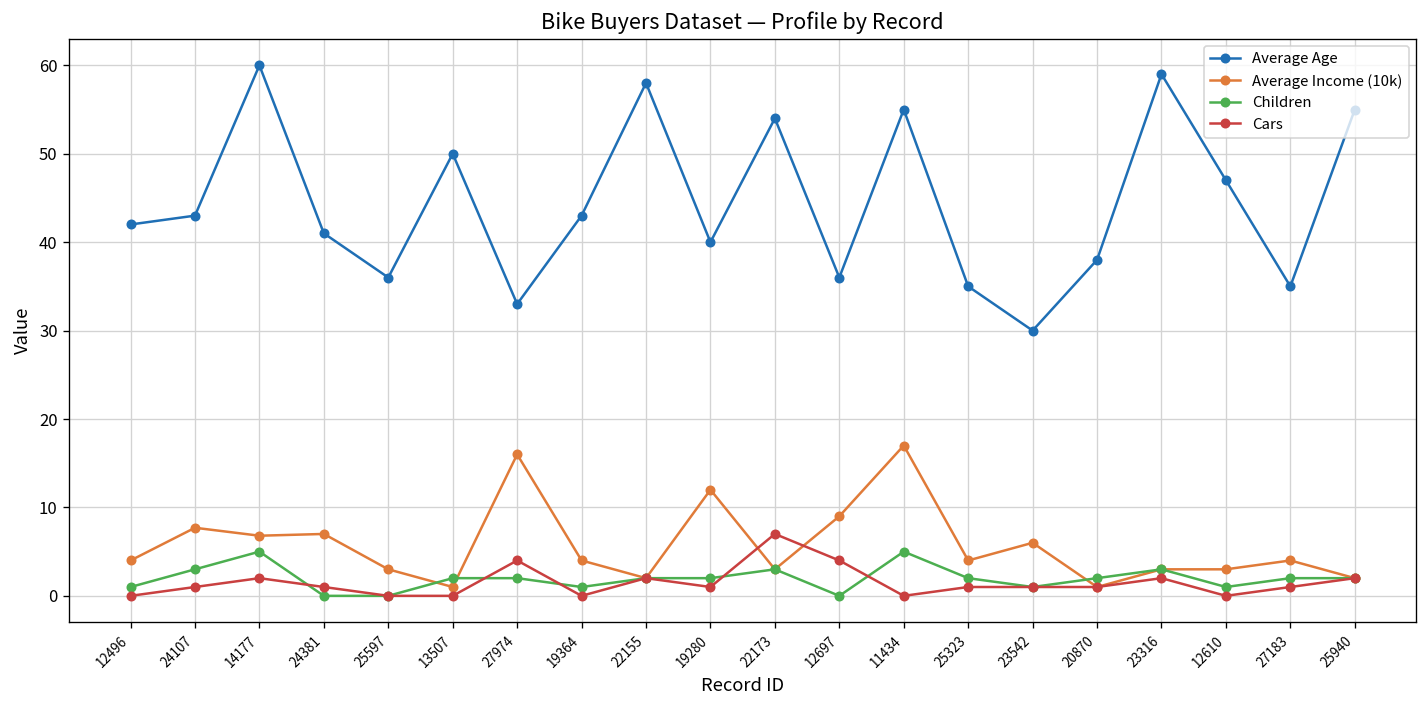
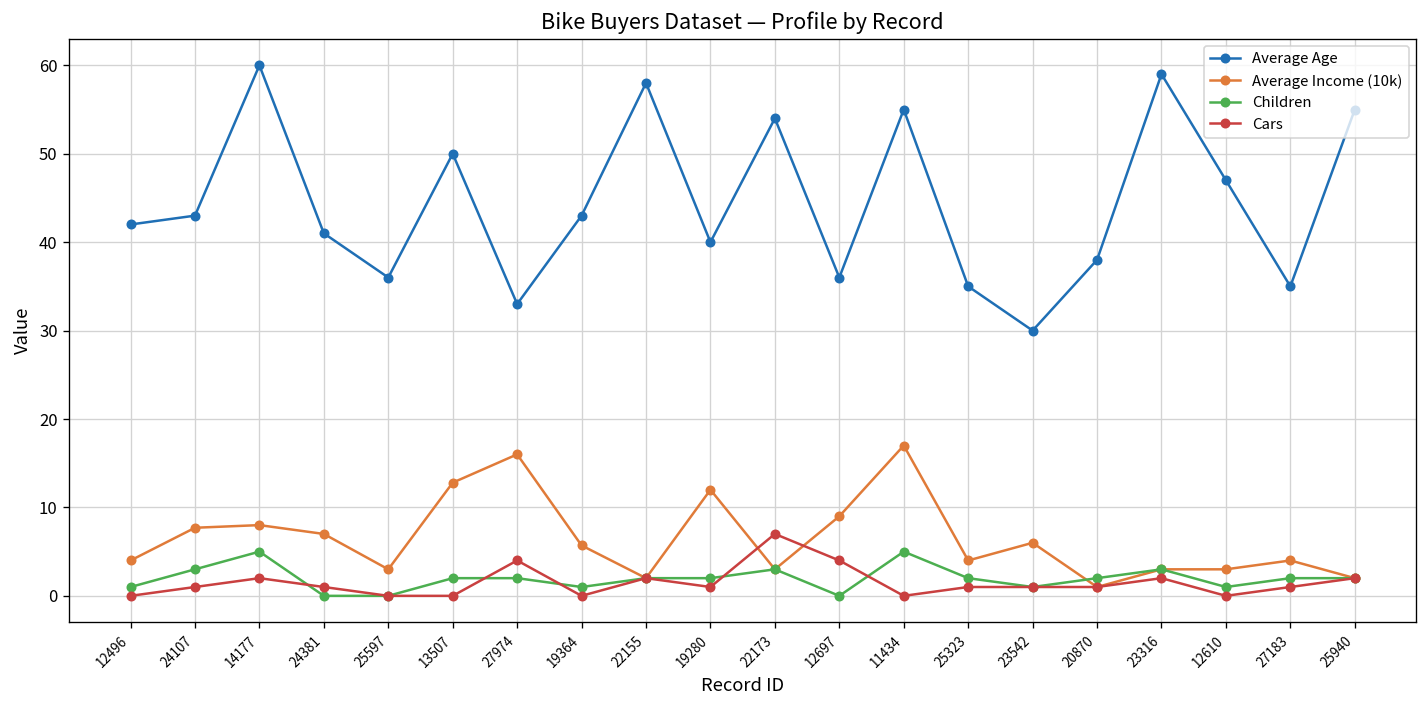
  {
    "Average Age": {
      "12496": 42,
      "24107": 43,
      "14177": 60,
      "24381": 41,
      "25597": 36,
      "13507": 50,
      "27974": 33,
      "19364": 43,
      "22155": 58,
      "19280": 40,
      "22173": 54,
      "12697": 36,
      "11434": 55,
      "25323": 35,
      "23542": 30,
      "20870": 38,
      "23316": 59,
      "12610": 47,
      "27183": 35
    },
    "Average Income (10k)": {
      "12496": 4,
      "24107": 8,
-     "14177": 7,
+     "14177": 8,
      "24381": 7,
      "25597": 3,
-     "13507": 1,
+     "13507": 13,
      "27974": 16,
-     "19364": 4,
+     "19364": 6,
      "19280": 12,
      "12697": 9,
      "11434": 17,
      "25323": 4,
      "23542": 6,
      "12610": 3,
      "27183": 4
    },
    "Children": {
      "12496": 1,
      "24107": 3,
      "14177": 5,
      "24381": 0,
      "13507": 2,
      "27974": 2,
      "19364": 1,
      "19280": 2,
      "12697": 0,
      "11434": 5,
      "25323": 2,
      "20870": 2,
      "12610": 1,
      "27183": 2
    },
    "Cars": {
      "12496": 0,
      "24107": 1,
      "14177": 2,
      "24381": 1,
      "13507": 0,
      "27974": 4,
      "19364": 0,
      "19280": 1,
      "22173": 7,
      "12697": 4,
      "11434": 0,
      "25323": 1,
      "23316": 2,
      "12610": 0,
      "27183": 1
    }
  }
